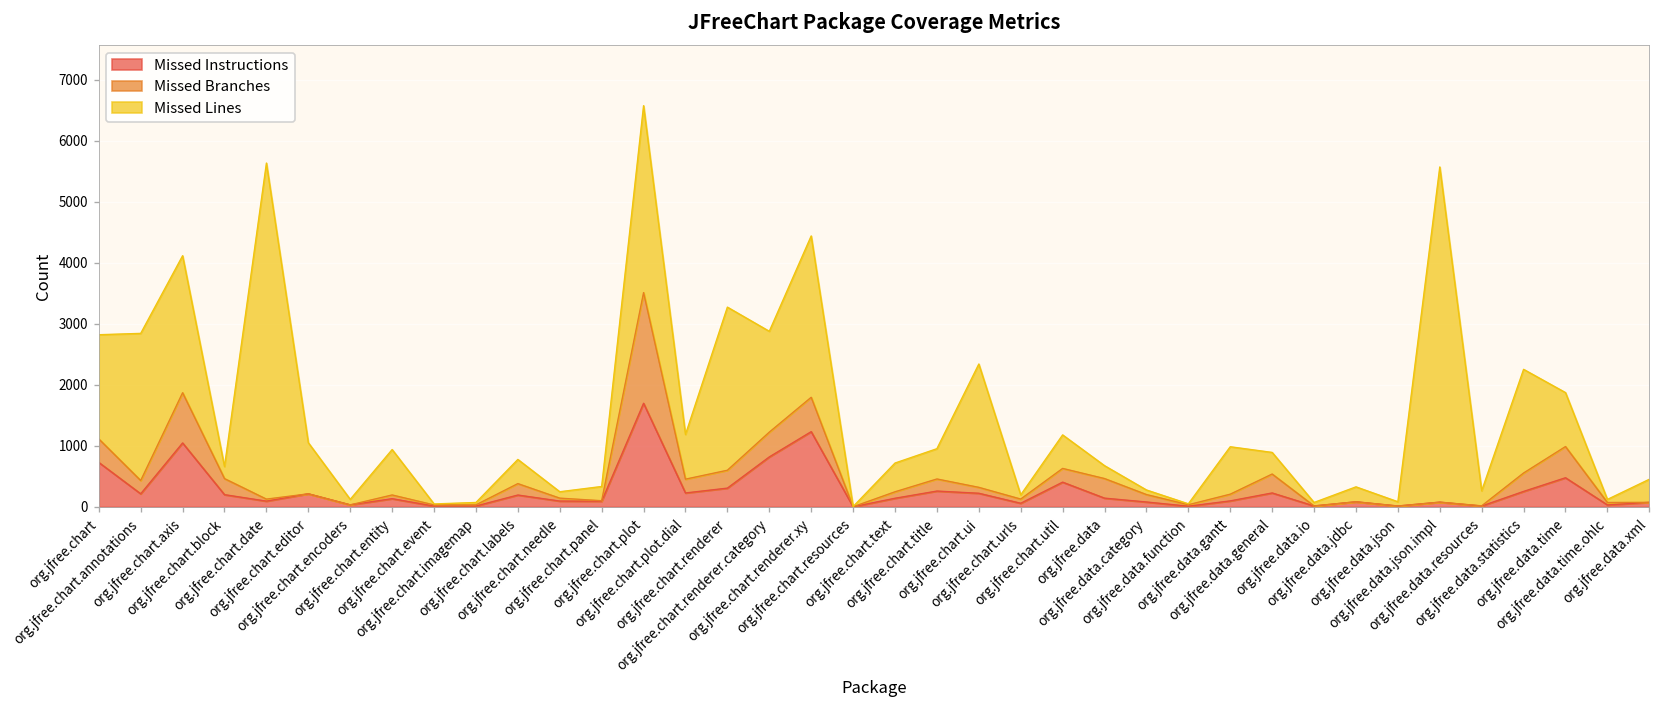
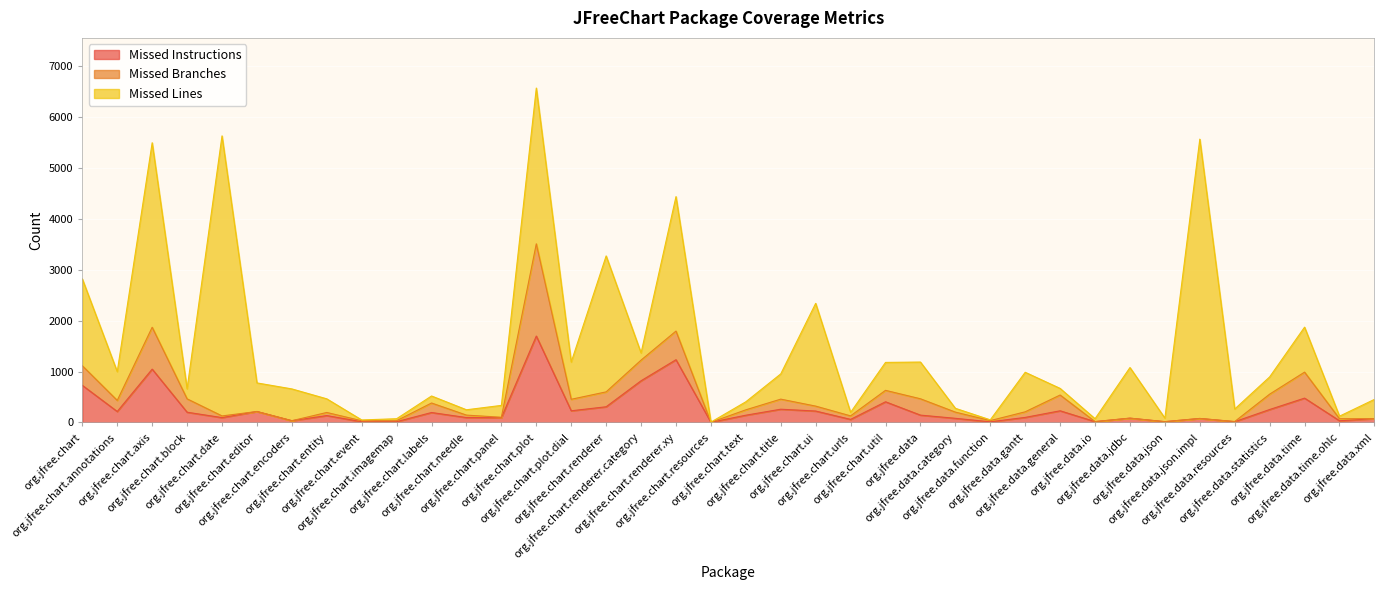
  {
    "Missed Lines": {
      "org.jfree.chart": 1700,
-     "org.jfree.chart.annotations": 2400,
-     "org.jfree.chart.axis": 2200,
+     "org.jfree.chart.annotations": 600,
+     "org.jfree.chart.axis": 3600,
      "org.jfree.chart.block": 200,
      "org.jfree.chart.date": 5500,
-     "org.jfree.chart.editor": 800,
-     "org.jfree.chart.encoders": 100,
-     "org.jfree.chart.entity": 700,
-     "org.jfree.chart.labels": 400,
+     "org.jfree.chart.editor": 600,
+     "org.jfree.chart.encoders": 600,
+     "org.jfree.chart.entity": 300,
+     "org.jfree.chart.labels": 100,
      "org.jfree.chart.needle": 100,
      "org.jfree.chart.panel": 200,
      "org.jfree.chart.plot": 3100,
      "org.jfree.chart.plot.dial": 700,
      "org.jfree.chart.renderer": 2700,
-     "org.jfree.chart.renderer.category": 1700,
+     "org.jfree.chart.renderer.category": 100,
      "org.jfree.chart.renderer.xy": 2600,
-     "org.jfree.chart.text": 500,
+     "org.jfree.chart.text": 200,
      "org.jfree.chart.title": 500,
      "org.jfree.chart.ui": 2000,
      "org.jfree.chart.urls": 100,
      "org.jfree.chart.util": 500,
-     "org.jfree.data": 200,
+     "org.jfree.data": 700,
      "org.jfree.data.category": 100,
      "org.jfree.data.gantt": 800,
-     "org.jfree.data.general": 400,
+     "org.jfree.data.general": 100,
      "org.jfree.data.io": 100,
-     "org.jfree.data.jdbc": 200,
+     "org.jfree.data.jdbc": 1000,
      "org.jfree.data.json": 100,
      "org.jfree.data.json.impl": 5500,
      "org.jfree.data.resources": 200,
-     "org.jfree.data.statistics": 1700,
+     "org.jfree.data.statistics": 300,
      "org.jfree.data.time": 900,
      "org.jfree.data.xml": 400
    }
  }
